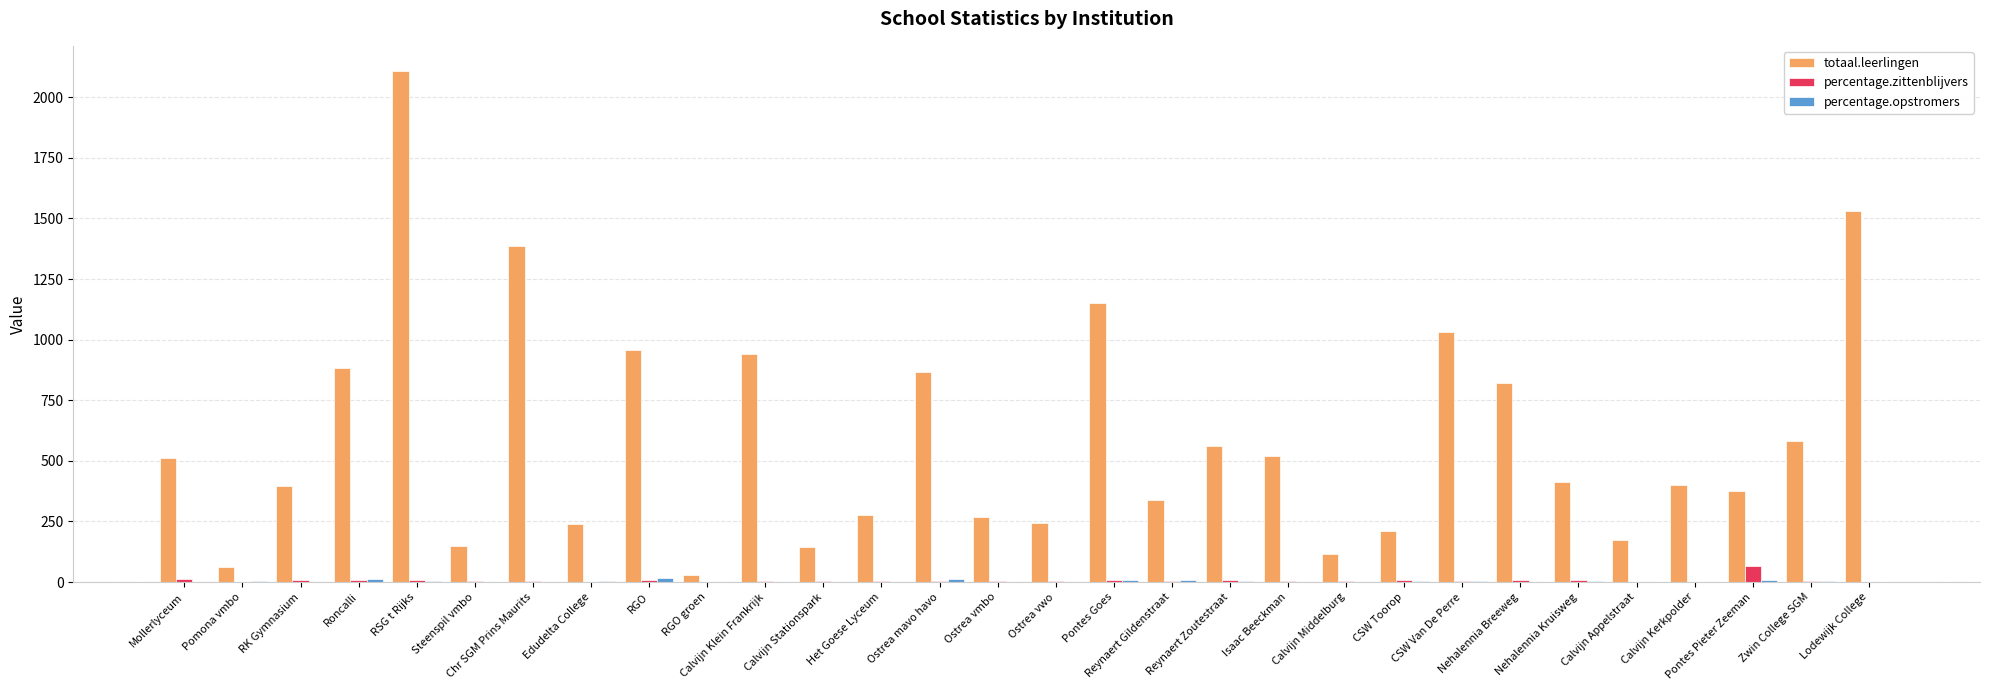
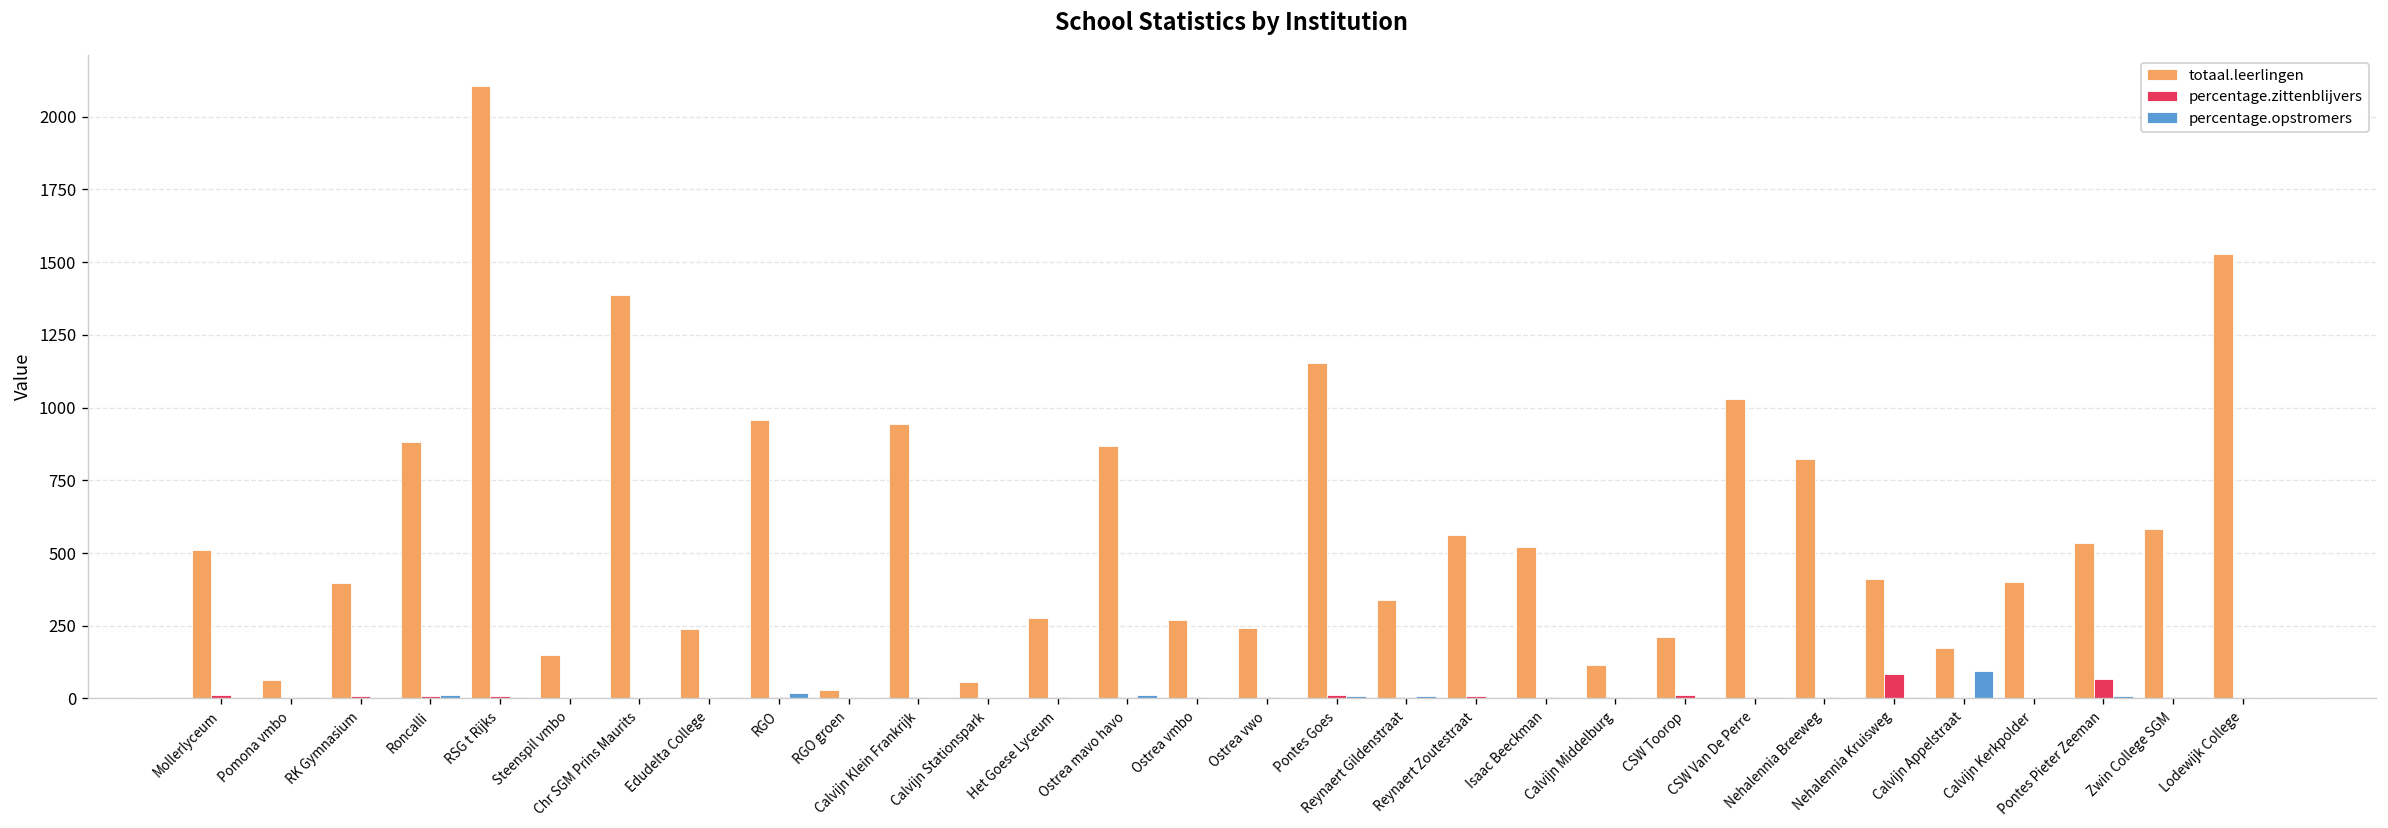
  {
    "totaal.leerlingen": {
      "Mollerlyceum": 510,
      "Pomona vmbo": 60,
      "RK Gymnasium": 400,
      "Roncalli": 880,
      "RSG t Rijks": 2110,
      "Steenspil vmbo": 150,
      "Chr SGM Prins Maurits": 1390,
      "Edudelta College": 240,
      "RGO": 960,
      "RGO groen": 30,
      "Calvijn Klein Frankrijk": 940,
-     "Calvijn Stationspark": 150,
+     "Calvijn Stationspark": 60,
      "Het Goese Lyceum": 280,
      "Ostrea mavo havo": 870,
      "Ostrea vmbo": 270,
      "Ostrea vwo": 240,
      "Pontes Goes": 1150,
      "Reynaert Gildenstraat": 340,
      "Reynaert Zoutestraat": 560,
      "Isaac Beeckman": 520,
      "Calvijn Middelburg": 120,
      "CSW Toorop": 210,
      "CSW Van De Perre": 1030,
      "Nehalennia Breeweg": 820,
      "Nehalennia Kruisweg": 410,
      "Calvijn Appelstraat": 180,
      "Calvijn Kerkpolder": 400,
-     "Pontes Pieter Zeeman": 370,
+     "Pontes Pieter Zeeman": 530,
      "Zwin College SGM": 580,
      "Lodewijk College": 1530
    },
    "percentage.zittenblijvers": {
      "Mollerlyceum": 10,
      "RGO groen": 0,
      "Pontes Goes": 10,
      "CSW Toorop": 10,
-     "Nehalennia Kruisweg": 10,
+     "Nehalennia Kruisweg": 80,
      "Pontes Pieter Zeeman": 70,
      "Lodewijk College": 0
    },
    "percentage.opstromers": {
      "RK Gymnasium": 0,
      "Roncalli": 10,
      "RGO": 20,
      "RGO groen": 0,
      "Ostrea mavo havo": 10,
      "Ostrea vwo": 0,
-     "Calvijn Appelstraat": 0,
+     "Calvijn Appelstraat": 90,
      "Lodewijk College": 0
    }
  }
